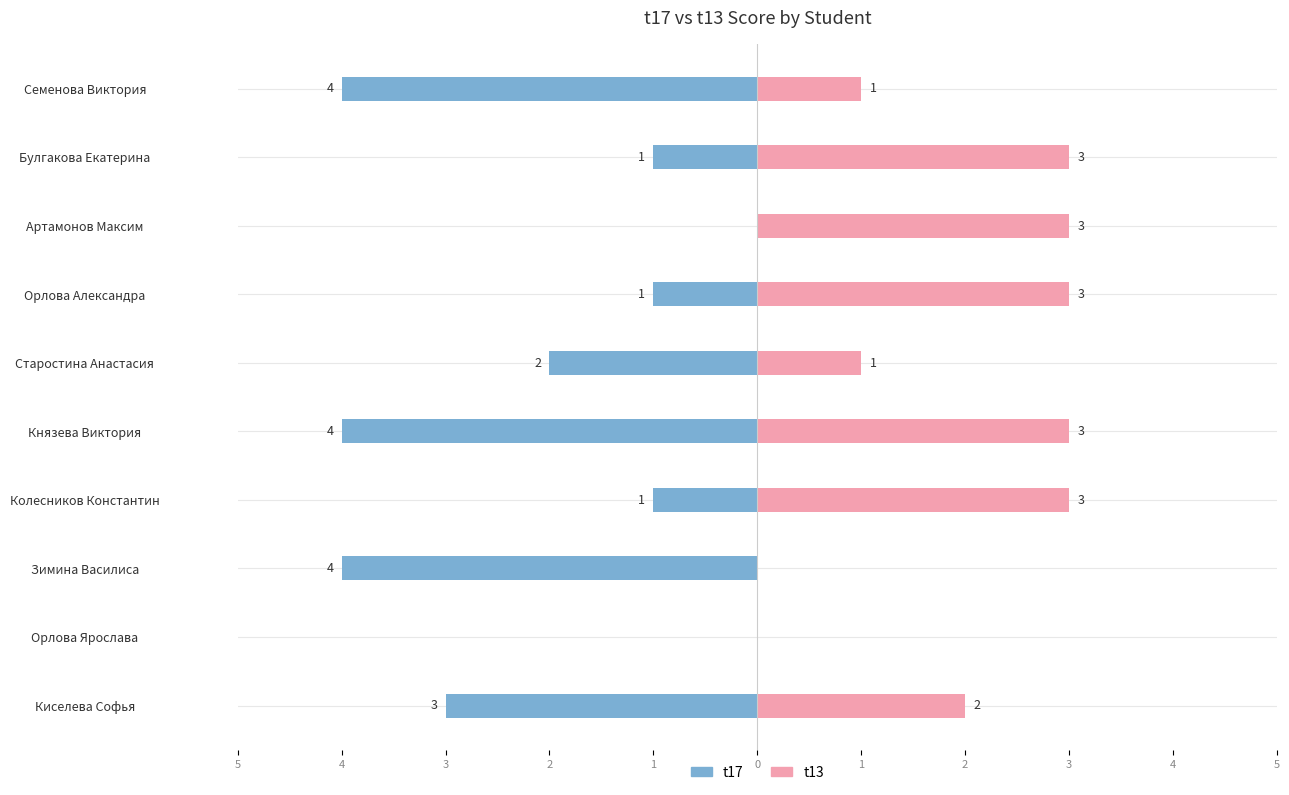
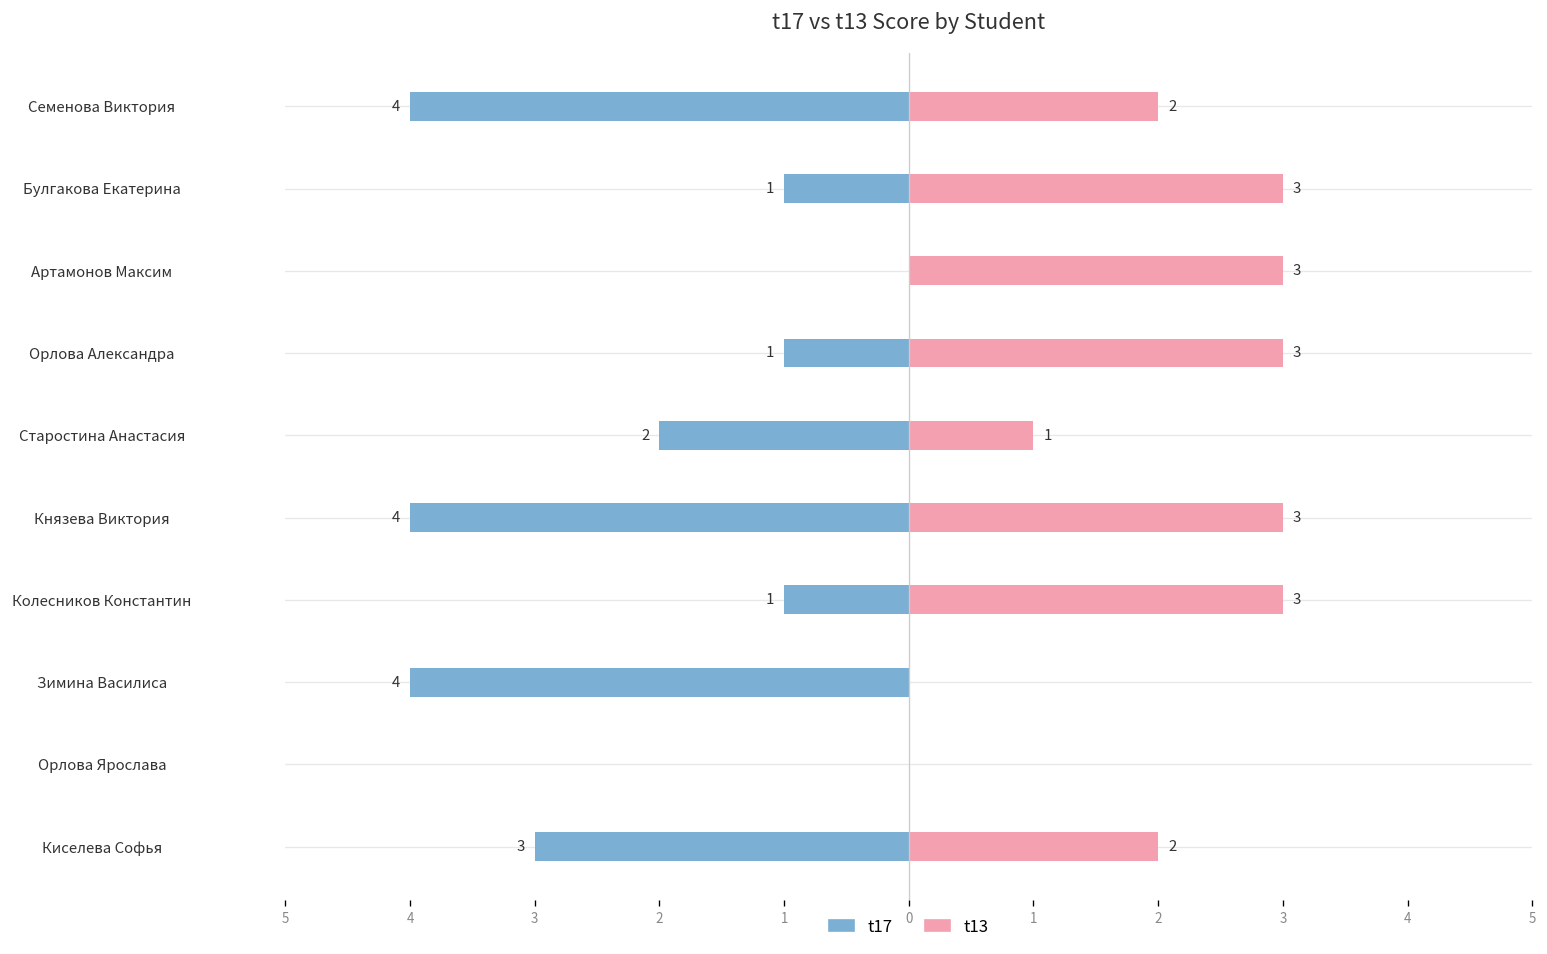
  {
    "t13": {
-     "Семенова Виктория": 1,
+     "Семенова Виктория": 2,
      "Булгакова Екатерина": 3,
      "Артамонов Максим": 3,
      "Орлова Александра": 3,
      "Старостина Анастасия": 1,
      "Князева Виктория": 3,
      "Колесников Константин": 3,
      "Киселева Софья": 2
    }
  }
